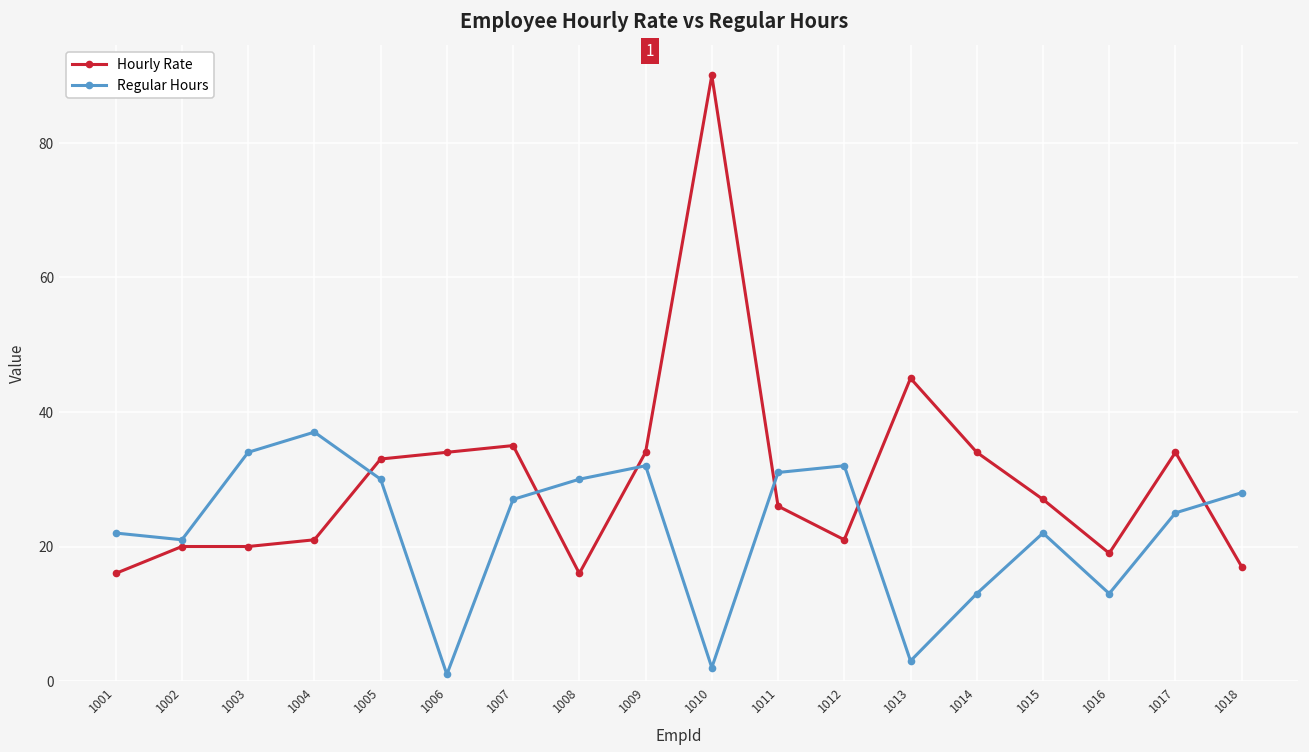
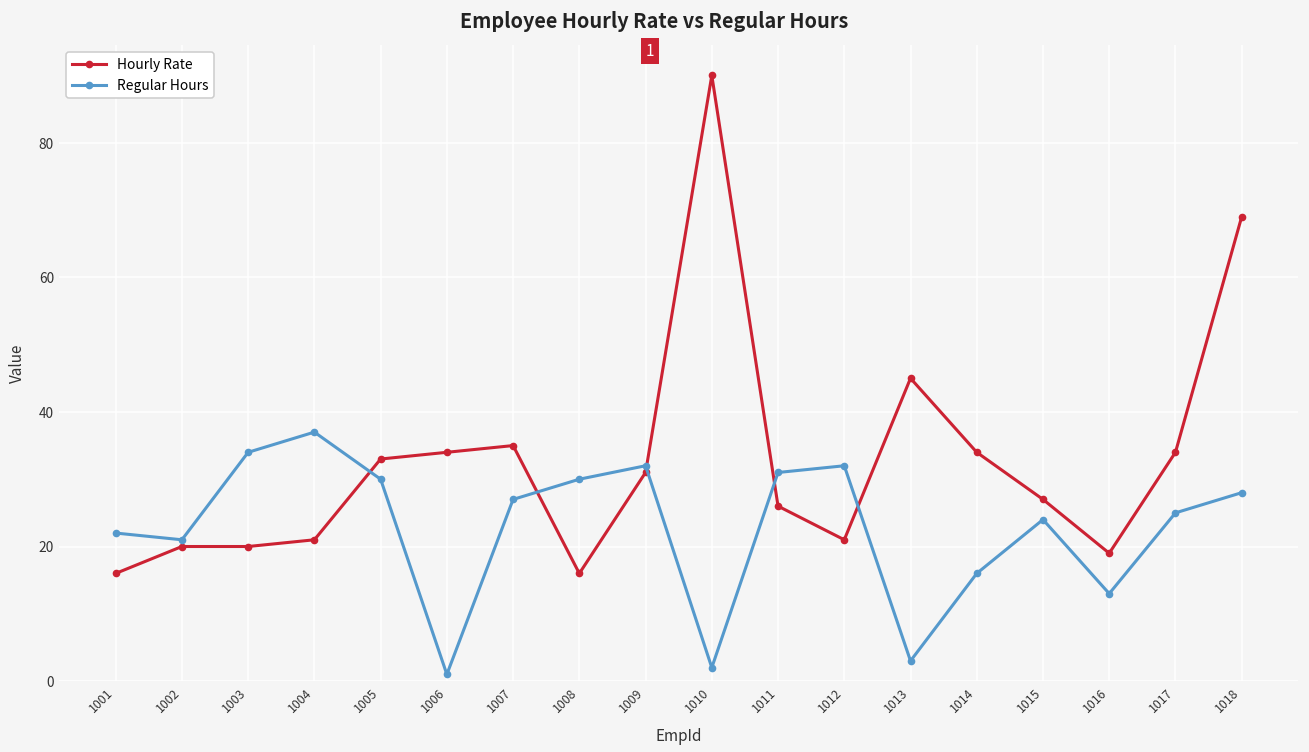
  {
    "Hourly Rate": {
      "1001": 16,
      "1002": 20,
      "1003": 20,
      "1004": 21,
      "1005": 33,
      "1006": 34,
      "1007": 35,
      "1008": 16,
-     "1009": 34,
+     "1009": 31,
      "1010": 90,
      "1011": 26,
      "1012": 21,
      "1013": 45,
      "1014": 34,
      "1015": 27,
      "1016": 19,
      "1017": 34,
-     "1018": 17
+     "1018": 69
    },
    "Regular Hours": {
      "1001": 22,
      "1002": 21,
      "1003": 34,
      "1004": 37,
      "1005": 30,
      "1006": 1,
      "1007": 27,
      "1008": 30,
      "1009": 32,
      "1010": 2,
      "1011": 31,
      "1012": 32,
      "1013": 3,
-     "1014": 13,
-     "1015": 22,
+     "1014": 16,
+     "1015": 24,
      "1016": 13,
      "1017": 25,
      "1018": 28
    }
  }
